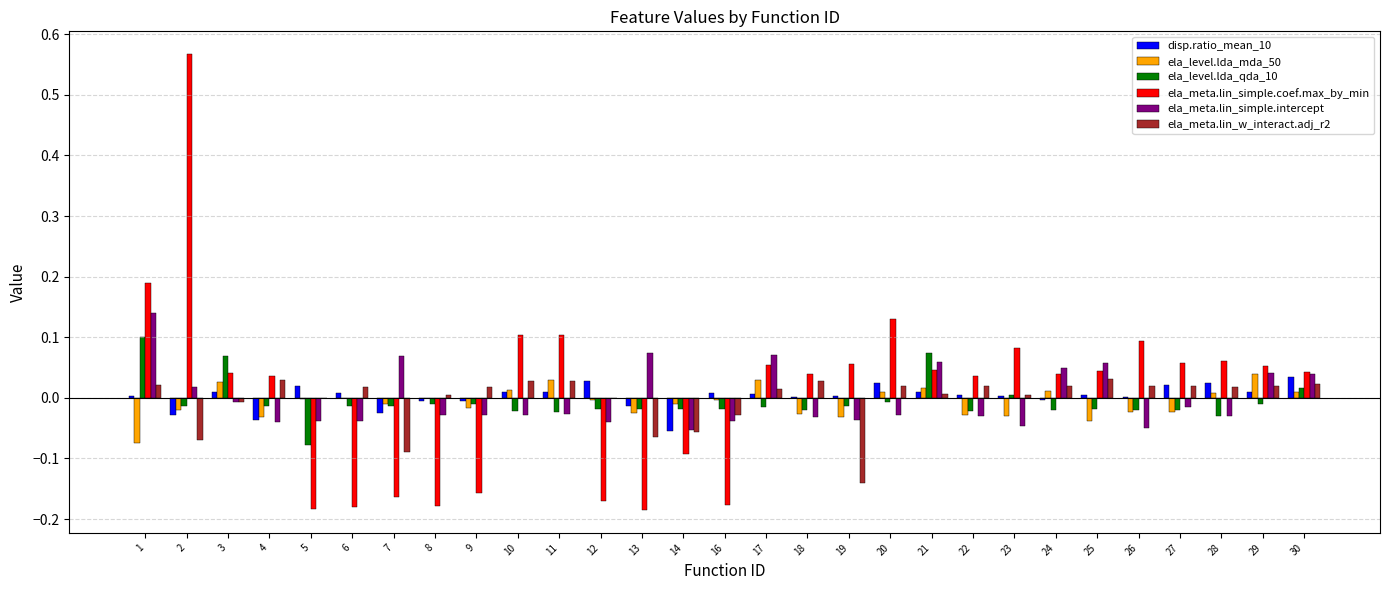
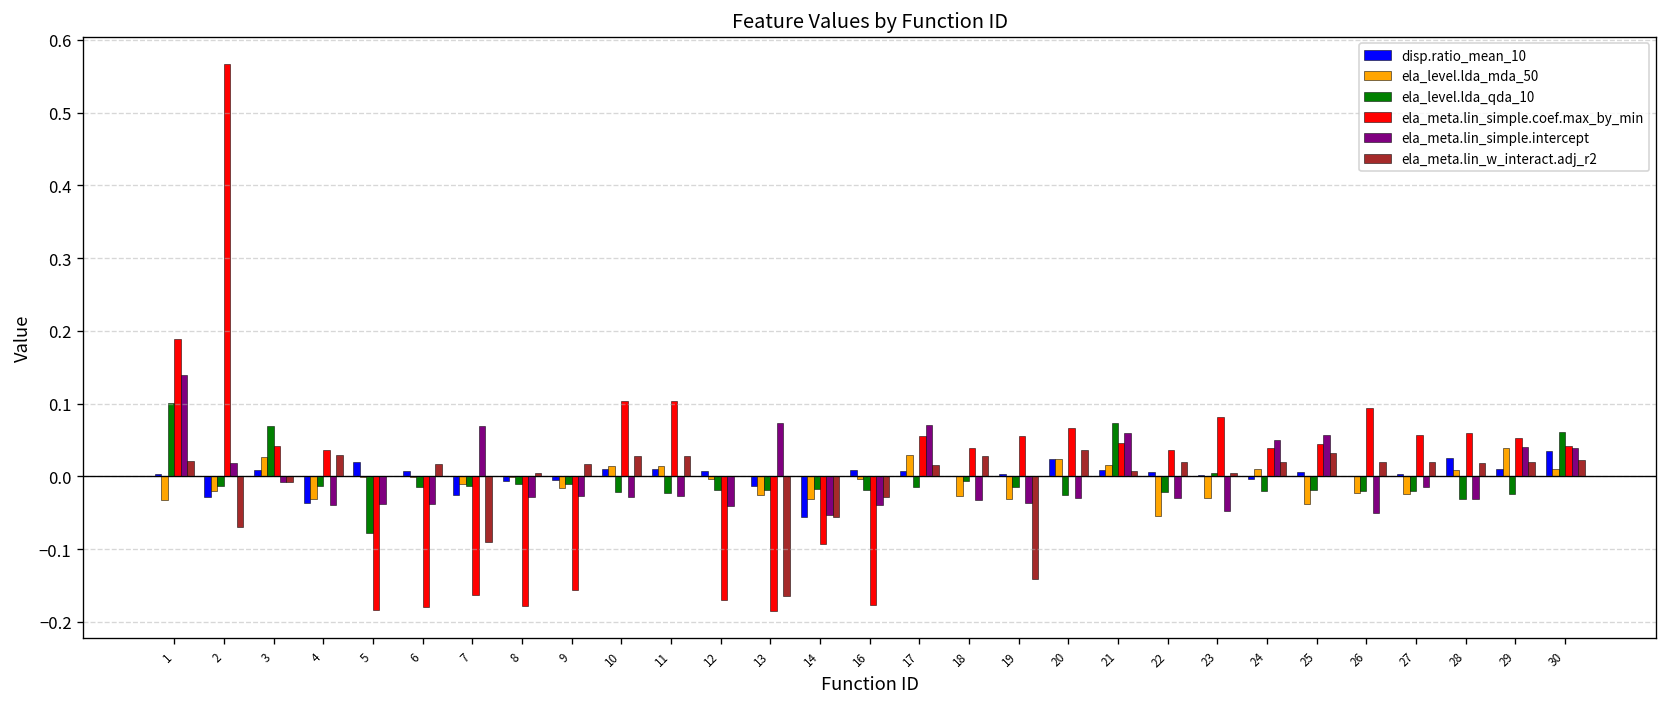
  {
    "disp.ratio_mean_10": {
      "2": -0.03,
      "3": 0.01,
      "4": -0.04,
      "5": 0.02,
      "6": 0.01,
      "7": -0.03,
      "8": -0.01,
      "9": 0.00,
      "10": 0.01,
      "11": 0.01,
-     "12": 0.03,
+     "12": 0.01,
      "13": -0.01,
      "14": -0.06,
      "16": 0.01,
      "17": 0.01,
      "20": 0.02,
      "21": 0.01,
      "22": 0.01,
      "25": 0.01,
-     "27": 0.02,
+     "27": 0.00,
      "28": 0.03,
      "29": 0.01,
      "30": 0.03
    },
    "ela_level.lda_mda_50": {
-     "1": -0.07,
+     "1": -0.03,
      "2": -0.02,
      "3": 0.03,
      "4": -0.03,
      "7": -0.01,
      "9": -0.02,
      "10": 0.01,
-     "11": 0.03,
+     "11": 0.01,
      "13": -0.03,
-     "14": -0.01,
+     "14": -0.03,
      "16": 0.00,
      "17": 0.03,
      "18": -0.03,
      "19": -0.03,
-     "20": 0.01,
+     "20": 0.02,
      "21": 0.02,
-     "22": -0.03,
+     "22": -0.05,
      "23": -0.03,
      "24": 0.01,
      "25": -0.04,
      "26": -0.02,
      "27": -0.02,
      "28": 0.01,
      "29": 0.04,
      "30": 0.01
    },
    "ela_level.lda_qda_10": {
      "1": 0.10,
      "2": -0.01,
      "3": 0.07,
      "4": -0.01,
      "5": -0.08,
      "6": -0.01,
      "7": -0.01,
      "8": -0.01,
      "9": -0.01,
      "10": -0.02,
      "11": -0.02,
      "12": -0.02,
      "13": -0.02,
      "14": -0.02,
      "16": -0.02,
      "17": -0.01,
-     "18": -0.02,
+     "18": -0.01,
      "19": -0.01,
-     "20": -0.01,
+     "20": -0.03,
      "21": 0.07,
      "22": -0.02,
      "23": 0.00,
      "24": -0.02,
      "25": -0.02,
      "26": -0.02,
      "27": -0.02,
      "28": -0.03,
-     "29": -0.01,
-     "30": 0.02
+     "29": -0.02,
+     "30": 0.06
    },
    "ela_meta.lin_simple.coef.max_by_min": {
      "1": 0.19,
      "2": 0.57,
      "3": 0.04,
      "4": 0.04,
      "5": -0.18,
      "6": -0.18,
      "7": -0.16,
      "8": -0.18,
      "9": -0.16,
      "10": 0.10,
      "11": 0.10,
      "12": -0.17,
      "13": -0.19,
      "14": -0.09,
      "16": -0.18,
      "17": 0.05,
      "18": 0.04,
      "19": 0.06,
-     "20": 0.13,
+     "20": 0.07,
      "21": 0.05,
      "22": 0.04,
      "23": 0.08,
      "24": 0.04,
      "25": 0.04,
      "26": 0.09,
      "27": 0.06,
      "28": 0.06,
      "29": 0.05,
      "30": 0.04
    },
    "ela_meta.lin_simple.intercept": {
      "1": 0.14,
      "2": 0.02,
      "3": -0.01,
      "4": -0.04,
      "5": -0.04,
      "6": -0.04,
      "7": 0.07,
      "8": -0.03,
      "9": -0.03,
      "10": -0.03,
      "11": -0.03,
      "12": -0.04,
      "13": 0.07,
      "14": -0.05,
      "16": -0.04,
      "17": 0.07,
      "18": -0.03,
      "19": -0.04,
      "20": -0.03,
      "21": 0.06,
      "22": -0.03,
      "23": -0.05,
      "24": 0.05,
      "25": 0.06,
      "26": -0.05,
      "27": -0.01,
      "28": -0.03,
      "29": 0.04,
      "30": 0.04
    },
    "ela_meta.lin_w_interact.adj_r2": {
      "1": 0.02,
      "2": -0.07,
      "3": -0.01,
      "4": 0.03,
      "6": 0.02,
      "7": -0.09,
      "8": 0.00,
      "9": 0.02,
      "10": 0.03,
      "11": 0.03,
-     "13": -0.06,
+     "13": -0.16,
      "14": -0.06,
      "16": -0.03,
      "17": 0.02,
      "18": 0.03,
      "19": -0.14,
-     "20": 0.02,
+     "20": 0.04,
      "21": 0.01,
      "22": 0.02,
      "23": 0.00,
      "24": 0.02,
      "25": 0.03,
      "26": 0.02,
      "27": 0.02,
      "28": 0.02,
      "29": 0.02,
      "30": 0.02
    }
  }
